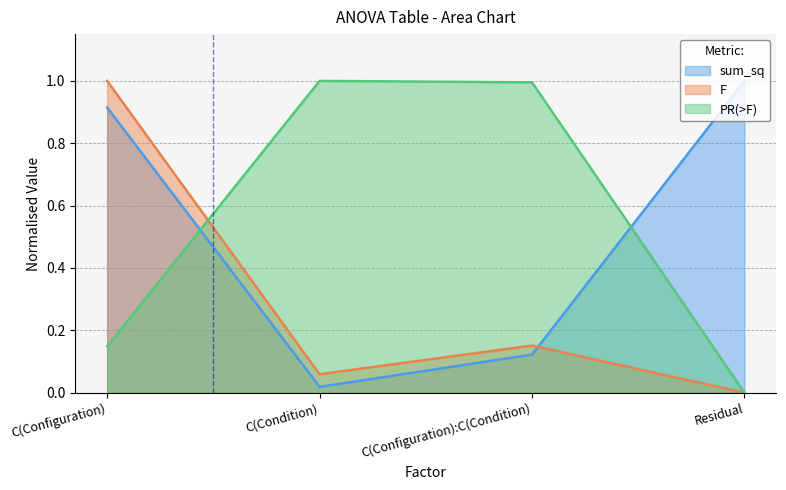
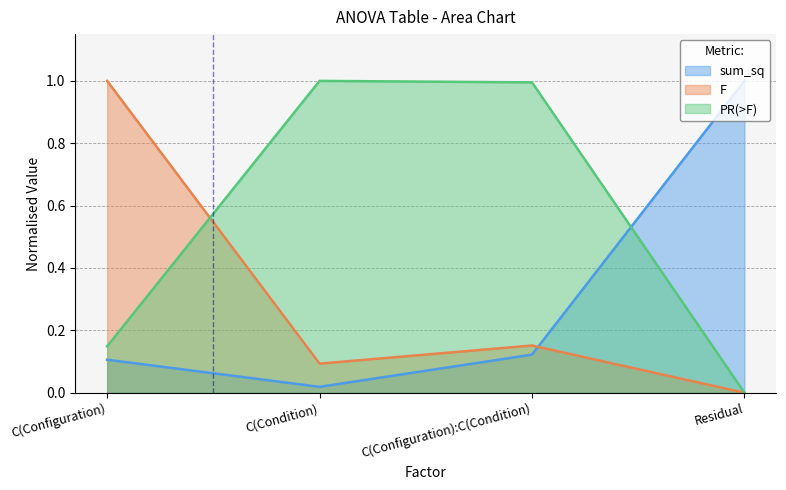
  {
    "sum_sq": {
-     "C(Configuration)": 0.91,
+     "C(Configuration)": 0.11,
      "C(Condition)": 0.02,
      "C(Configuration):C(Condition)": 0.12
    },
    "F": {
      "C(Configuration)": 1.00,
-     "C(Condition)": 0.06,
+     "C(Condition)": 0.09,
      "C(Configuration):C(Condition)": 0.15
    },
    "PR(>F)": {
      "C(Configuration)": 0.15,
      "C(Condition)": 1.00,
      "C(Configuration):C(Condition)": 1.00
    }
  }
